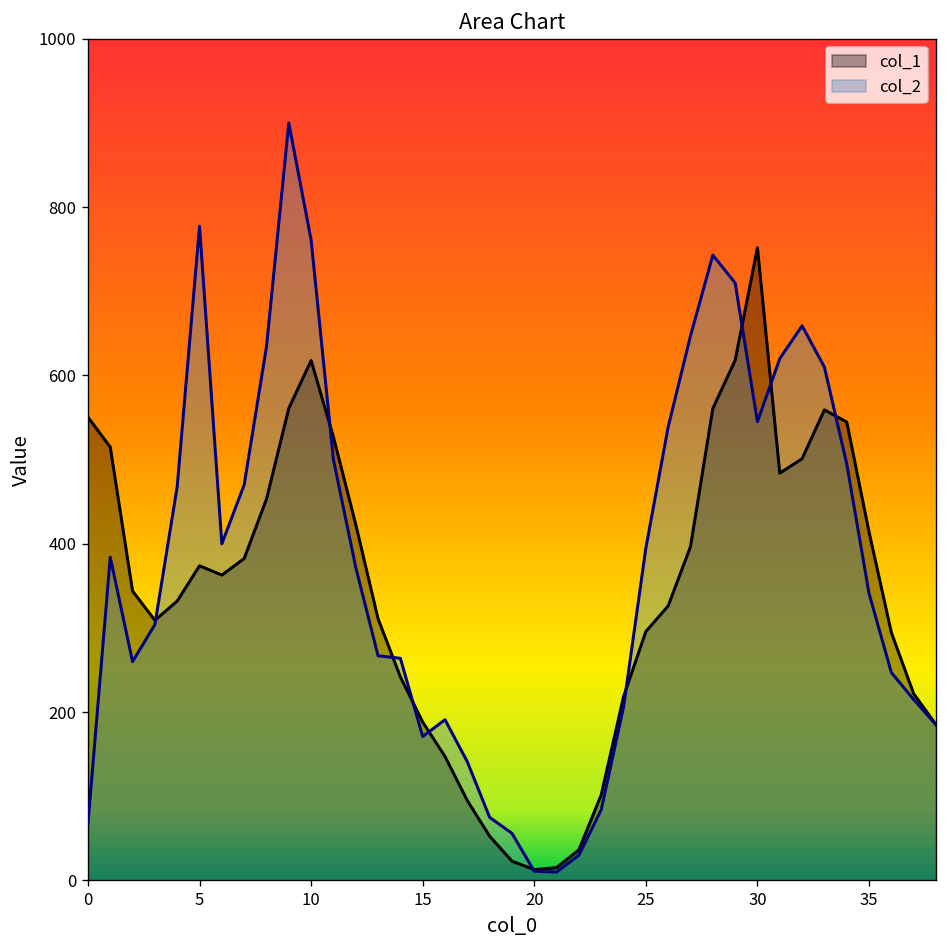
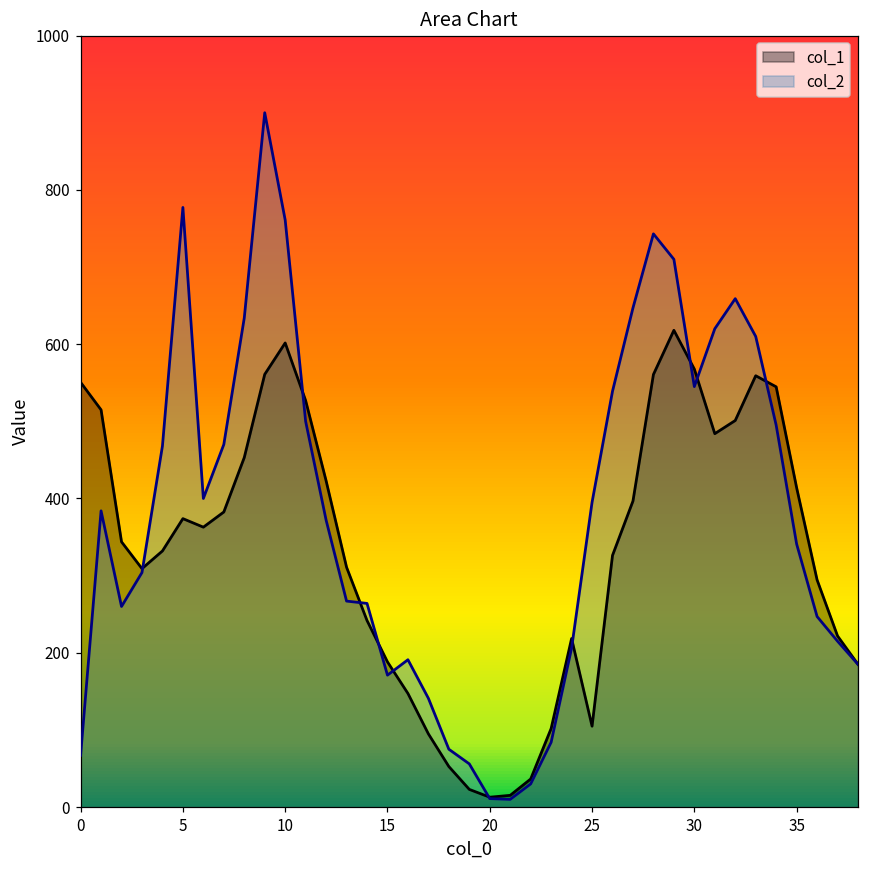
  {
    "col_1": {
      "0": 550,
      "5": 370,
-     "10": 620,
+     "10": 600,
      "15": 190,
-     "25": 300,
-     "30": 750,
+     "25": 100,
+     "30": 570,
      "35": 410
    },
    "col_2": {
      "0": 70,
      "5": 780,
      "10": 760,
      "15": 170,
      "25": 390,
      "30": 550,
      "35": 340
    }
  }
